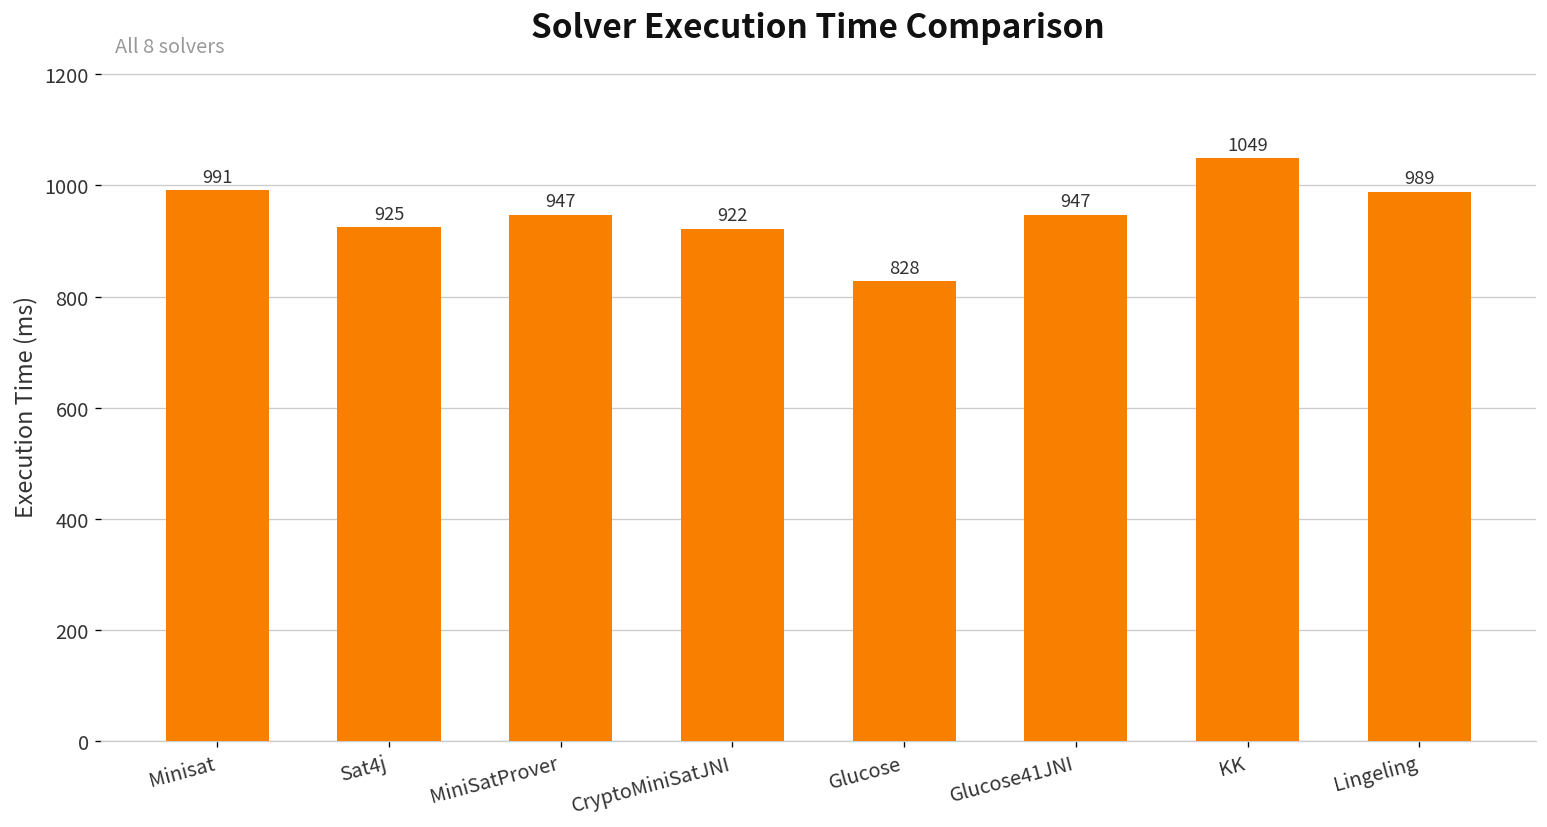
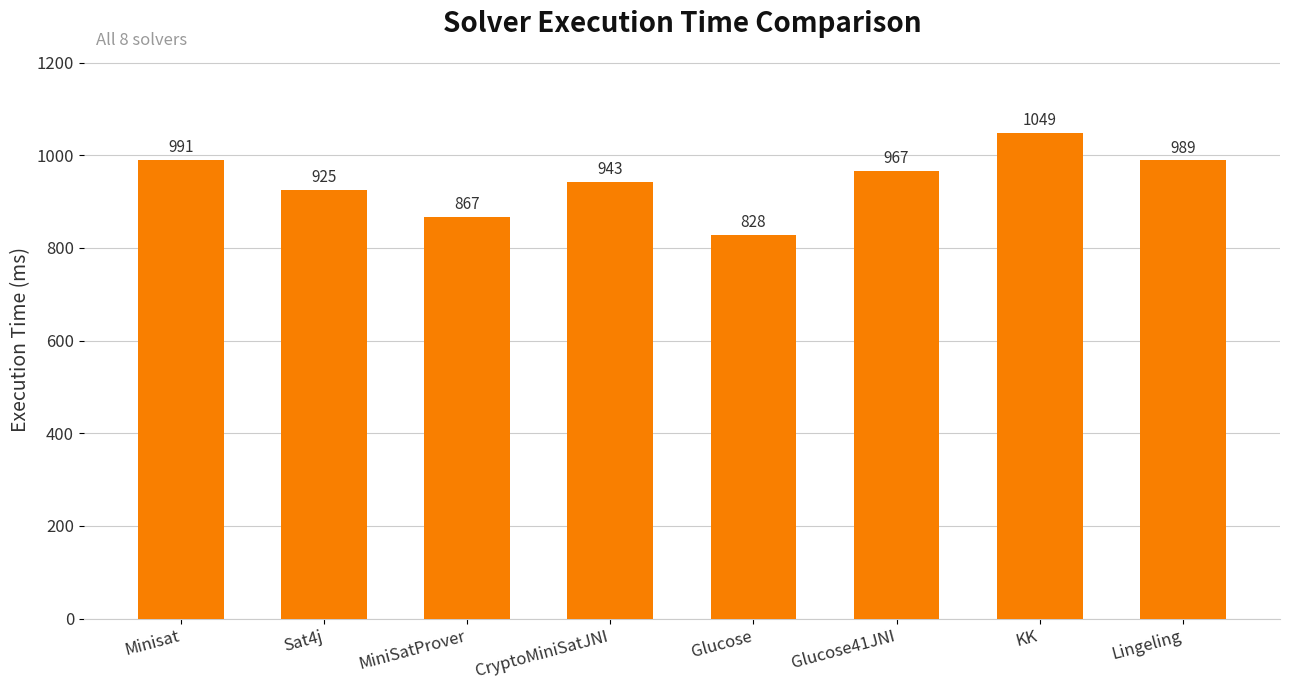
  {
    "Minisat": 991,
    "Sat4j": 925,
-   "MiniSatProver": 947,
-   "CryptoMiniSatJNI": 922,
+   "MiniSatProver": 867,
+   "CryptoMiniSatJNI": 943,
    "Glucose": 828,
-   "Glucose41JNI": 947,
+   "Glucose41JNI": 967,
    "KK": 1049,
    "Lingeling": 989
  }
